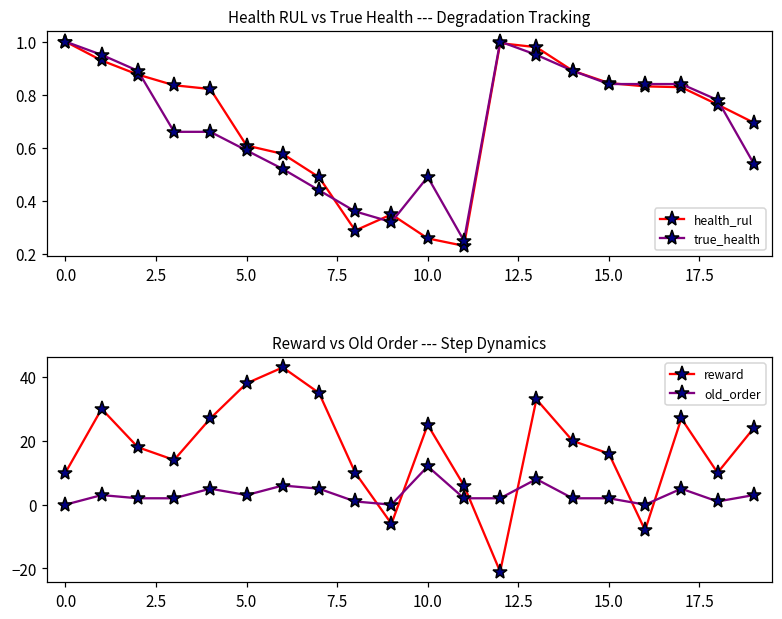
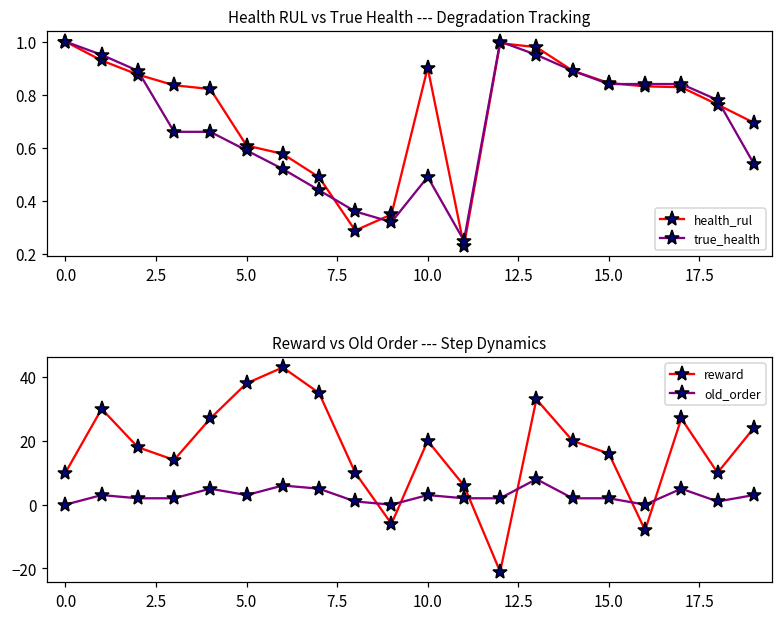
  {
    "Health RUL vs True Health --- Degradation Tracking": {
      "health_rul": {
        "5.0": 0.61,
-       "10.0": 0.26
+       "10.0": 0.90
      },
      "true_health": {
        "5.0": 0.59,
        "10.0": 0.49
      }
    },
    "Reward vs Old Order --- Step Dynamics": {
      "reward": {
        "0.0": 10,
        "5.0": 38,
-       "10.0": 25,
+       "10.0": 20,
        "15.0": 16
      },
      "old_order": {
        "0.0": 0,
        "5.0": 3,
-       "10.0": 12,
+       "10.0": 3,
        "15.0": 2
      }
    }
  }
